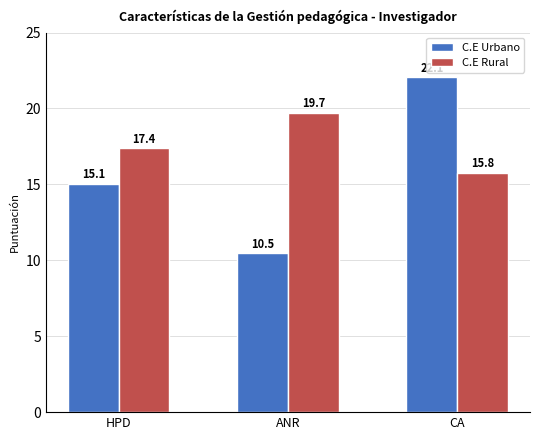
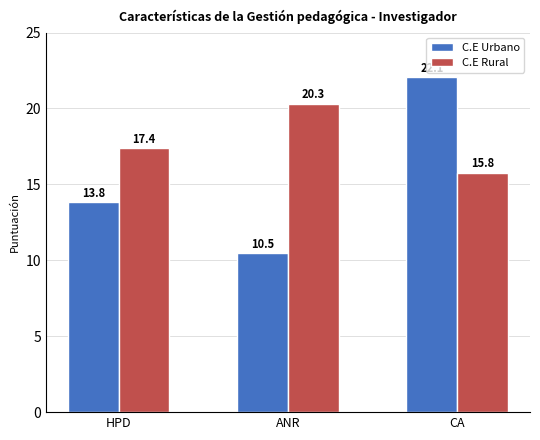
  {
    "C.E Urbano": {
-     "HPD": 15.1,
+     "HPD": 13.8,
      "ANR": 10.5
    },
    "C.E Rural": {
      "HPD": 17.4,
-     "ANR": 19.7,
+     "ANR": 20.3,
      "CA": 15.8
    }
  }
